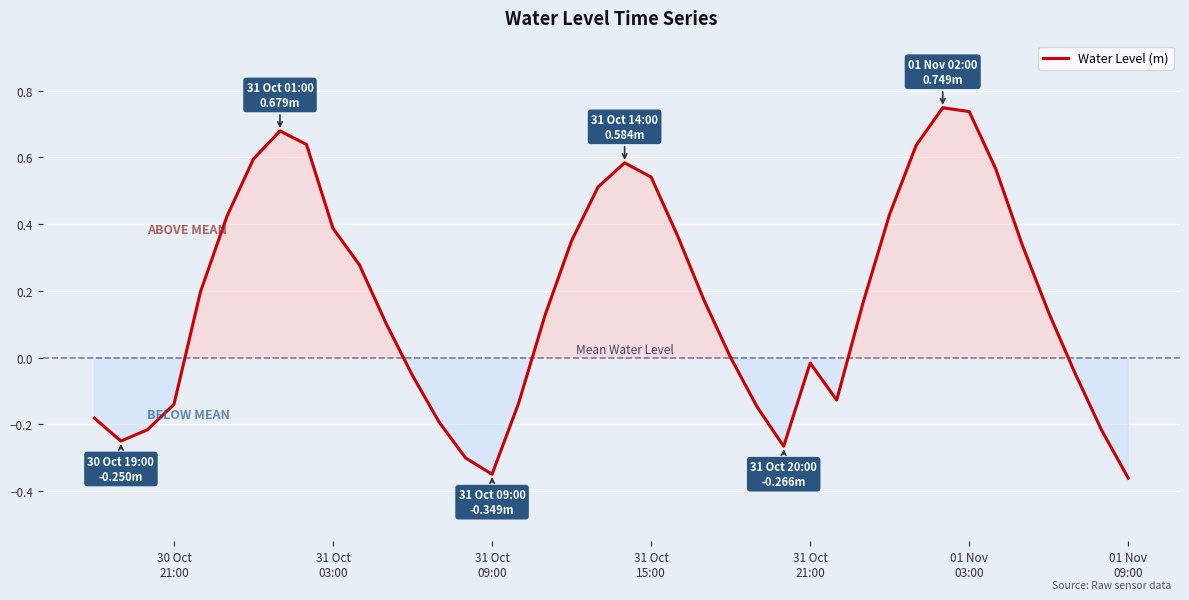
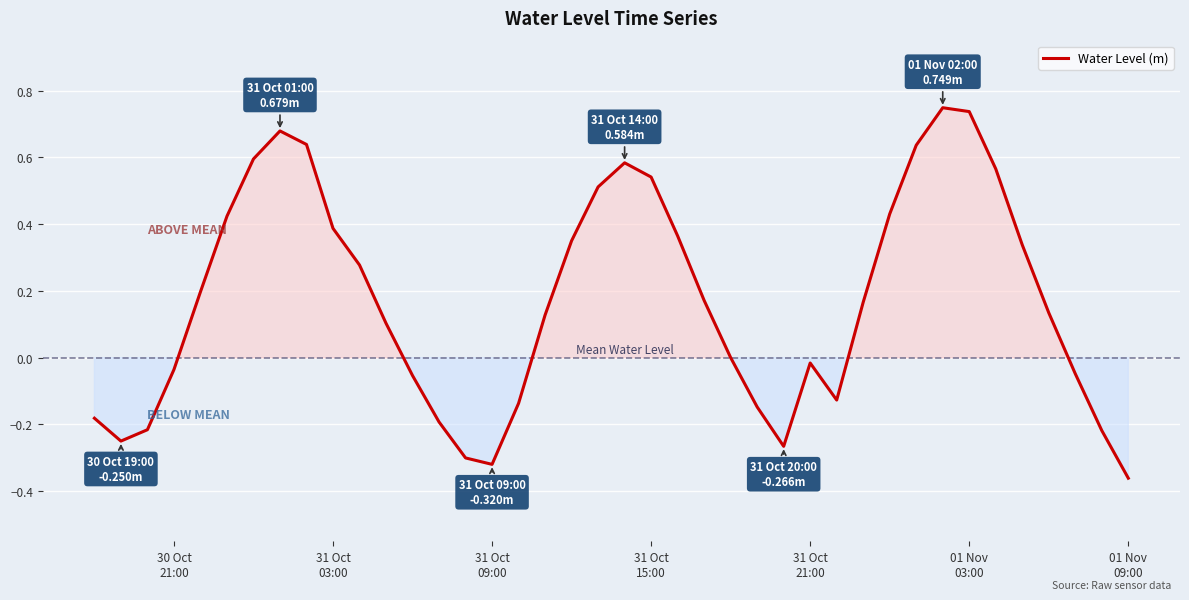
  {
-   "30 Oct 21:00": "-0.14",
-   "31 Oct 09:00": "-0.349m"
+   "30 Oct 21:00": "-0.04",
+   "31 Oct 09:00": "-0.320m"
  }
